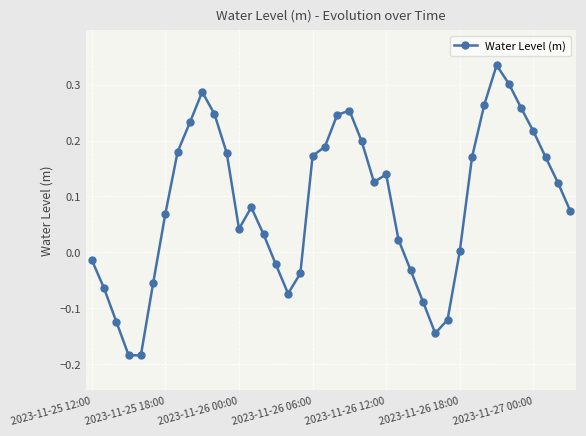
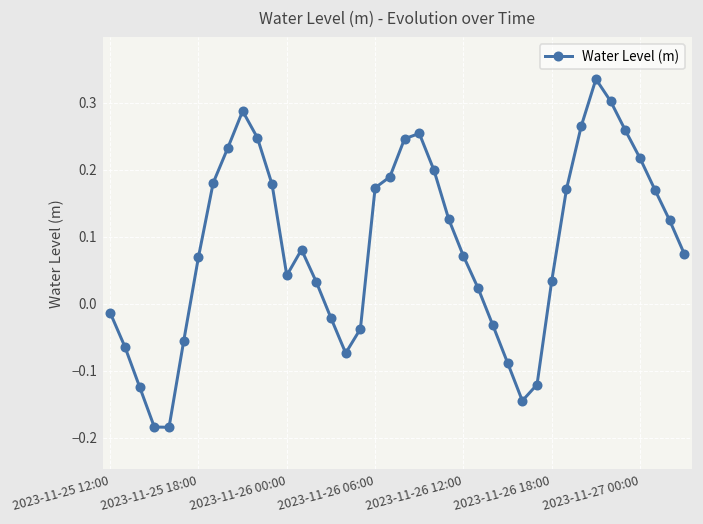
  {
    "2023-11-25 12:00": -0.01,
    "2023-11-25 18:00": 0.07,
    "2023-11-26 00:00": 0.04,
    "2023-11-26 06:00": 0.17,
-   "2023-11-26 12:00": 0.14,
-   "2023-11-26 18:00": 0.00,
+   "2023-11-26 12:00": 0.07,
+   "2023-11-26 18:00": 0.03,
    "2023-11-27 00:00": 0.22
  }
